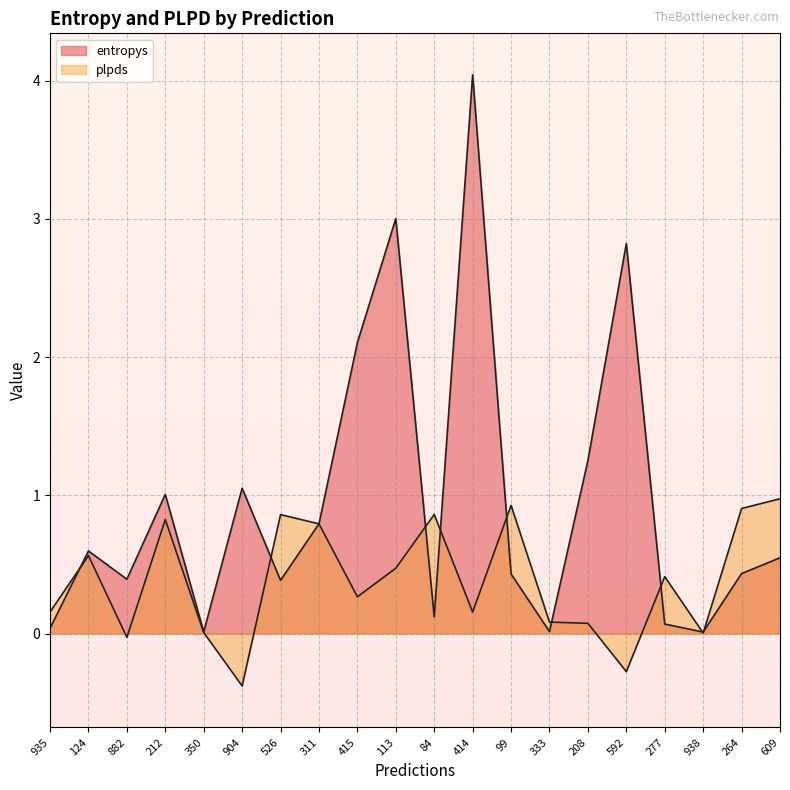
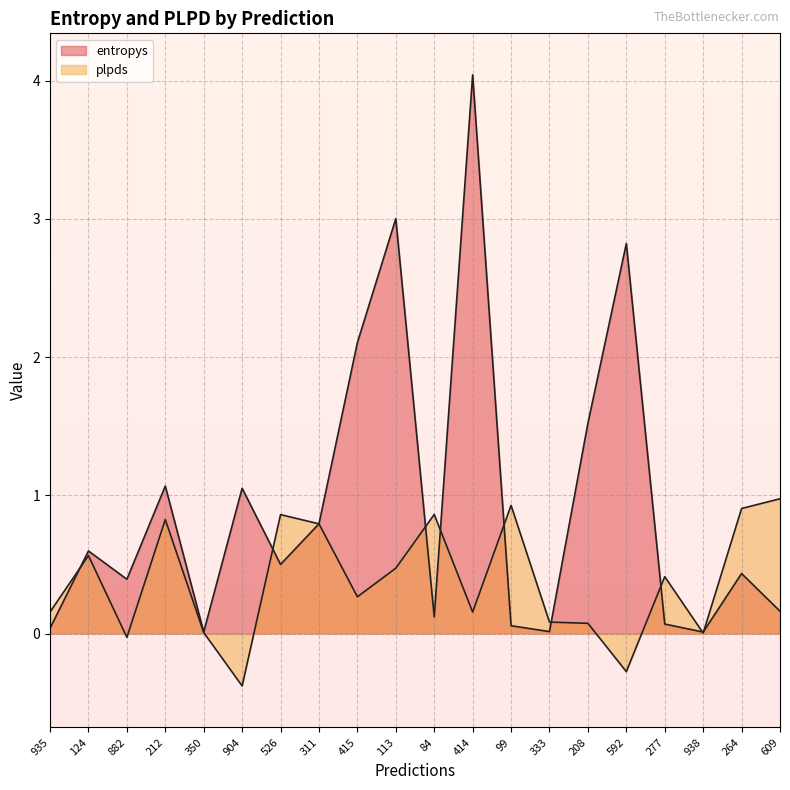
  {
    "entropys": {
      "935": 0.04,
      "124": 0.60,
      "882": 0.39,
-     "212": 1.01,
+     "212": 1.07,
      "904": 1.05,
-     "526": 0.38,
+     "526": 0.50,
      "415": 2.11,
      "113": 3.00,
      "84": 0.12,
      "414": 4.04,
-     "99": 0.43,
+     "99": 0.06,
      "333": 0.01,
-     "208": 1.25,
+     "208": 1.52,
      "592": 2.82,
      "277": 0.07,
      "264": 0.43,
-     "609": 0.55
+     "609": 0.16
    }
  }
